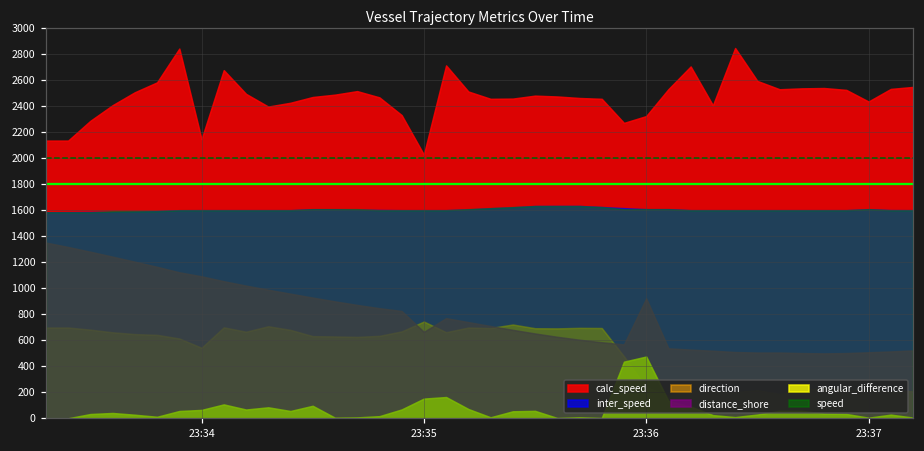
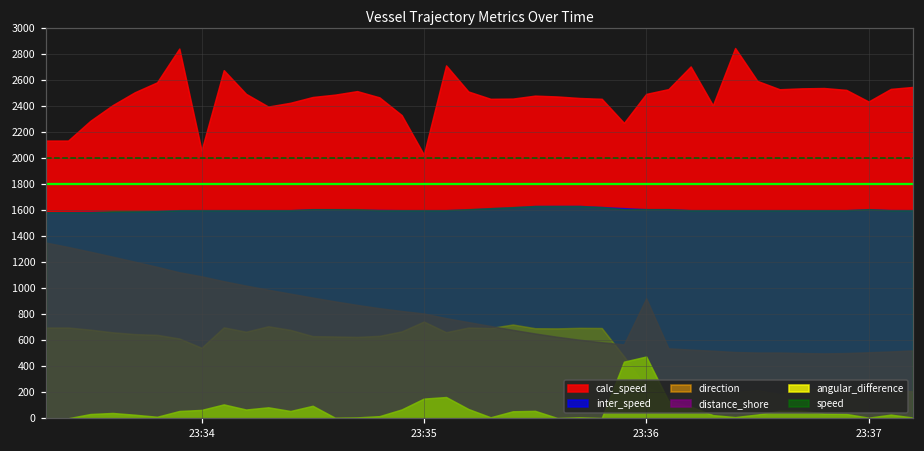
  {
    "calc_speed": {
-     "23:34": 2150,
+     "23:34": 2060,
      "23:35": 2030,
-     "23:36": 2320,
+     "23:36": 2490,
      "23:37": 2440
    },
    "direction": {
      "23:34": 540,
      "23:35": 740
    },
    "distance_shore": {
      "23:34": 1090,
-     "23:35": 660,
+     "23:35": 810,
      "23:36": 920,
      "23:37": 510
    },
    "angular_difference": {
      "23:34": 60,
      "23:35": 150,
      "23:36": 470
    }
  }
